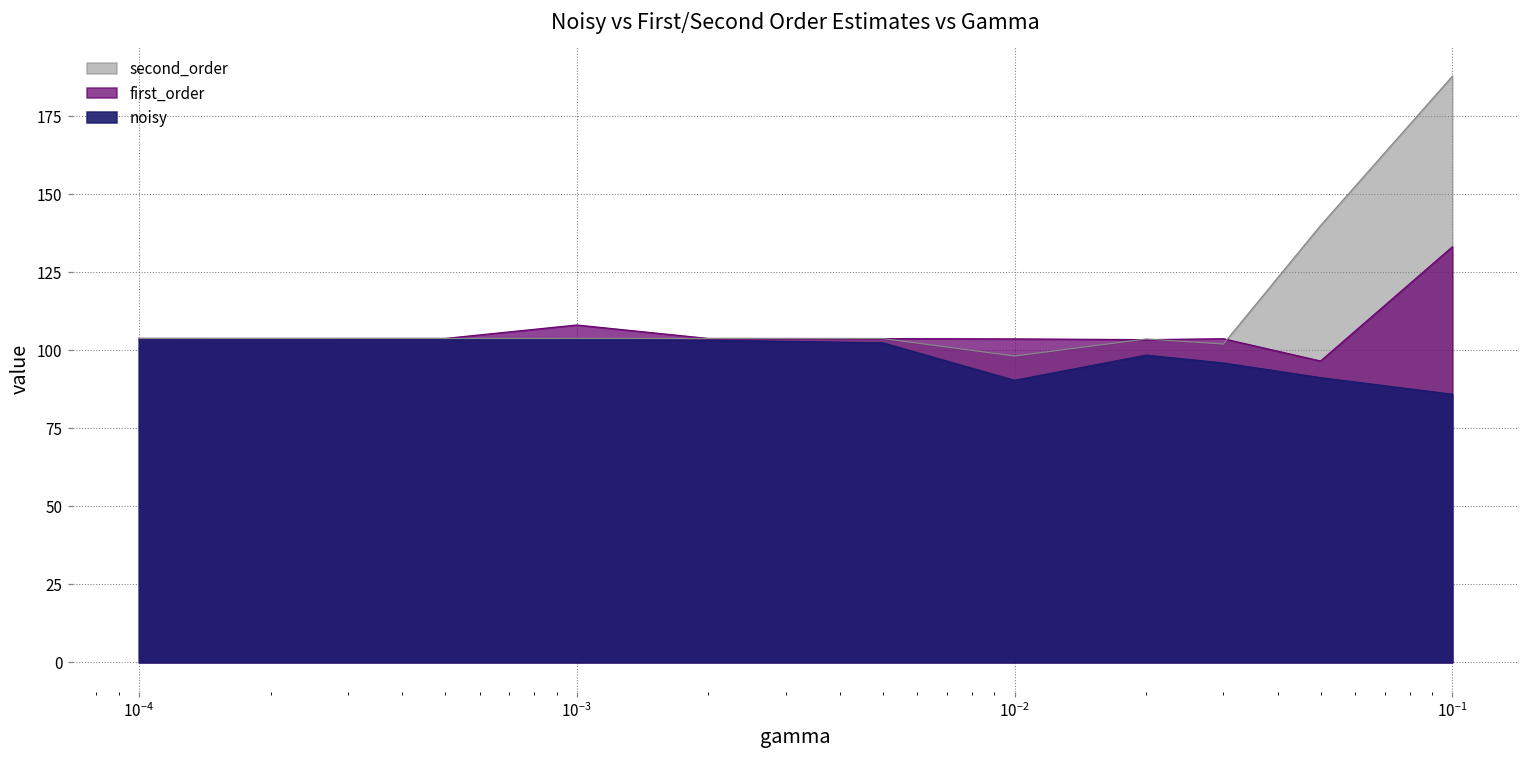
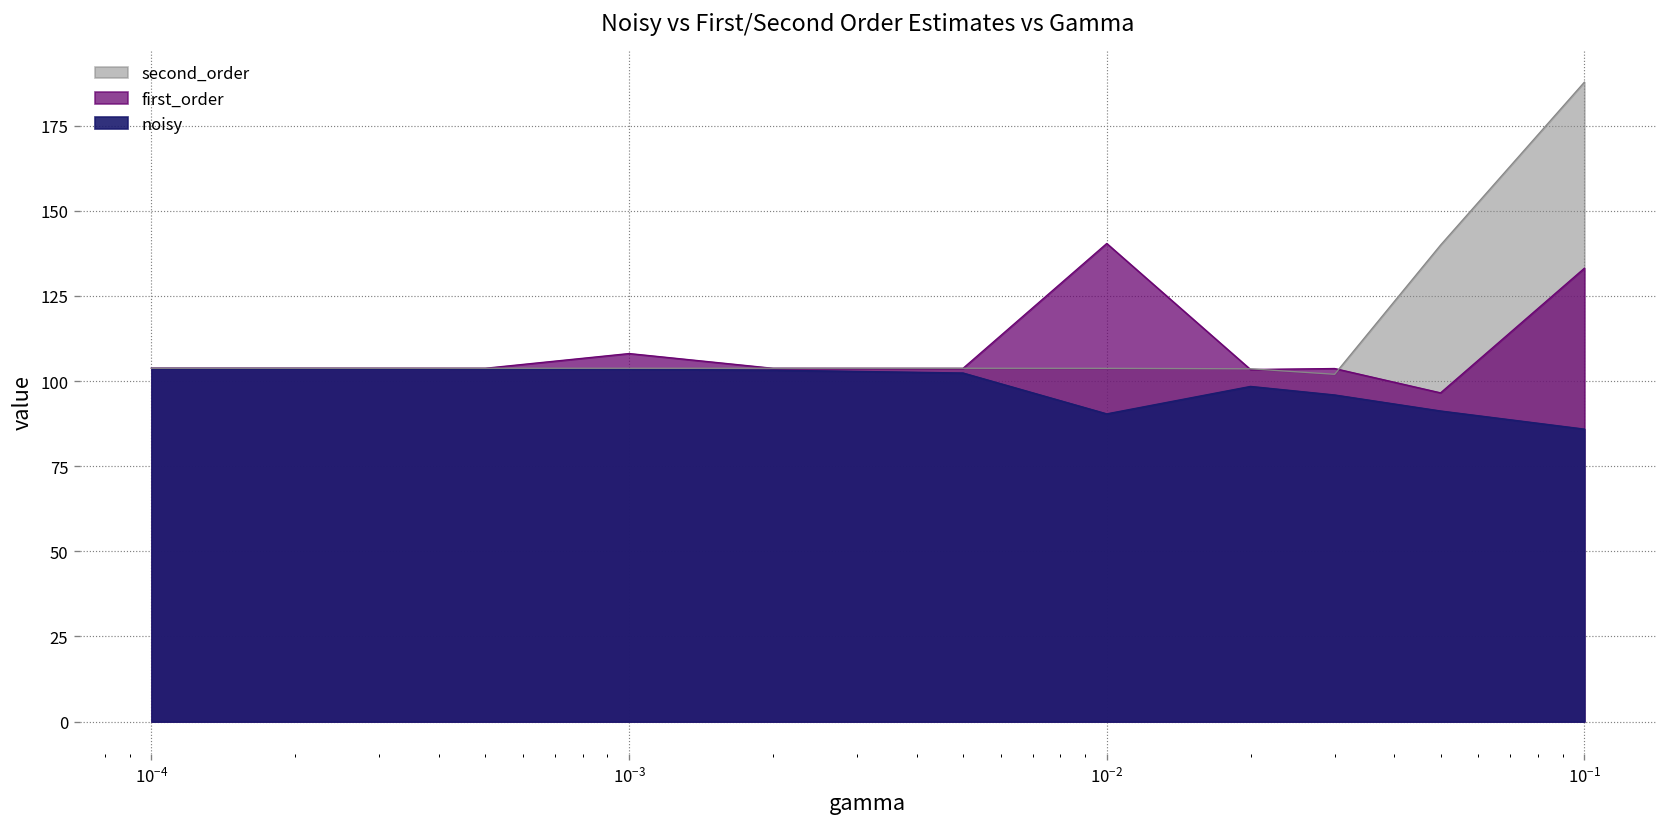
  {
    "second_order": {
-     "10^-2": 98,
+     "10^-2": 104,
      "10^-1": 188
    },
    "first_order": {
      "10^-3": 108,
-     "10^-2": 104,
+     "10^-2": 140,
      "10^-1": 133
    },
    "noisy": {
      "10^-2": 90,
      "10^-1": 86
    }
  }
